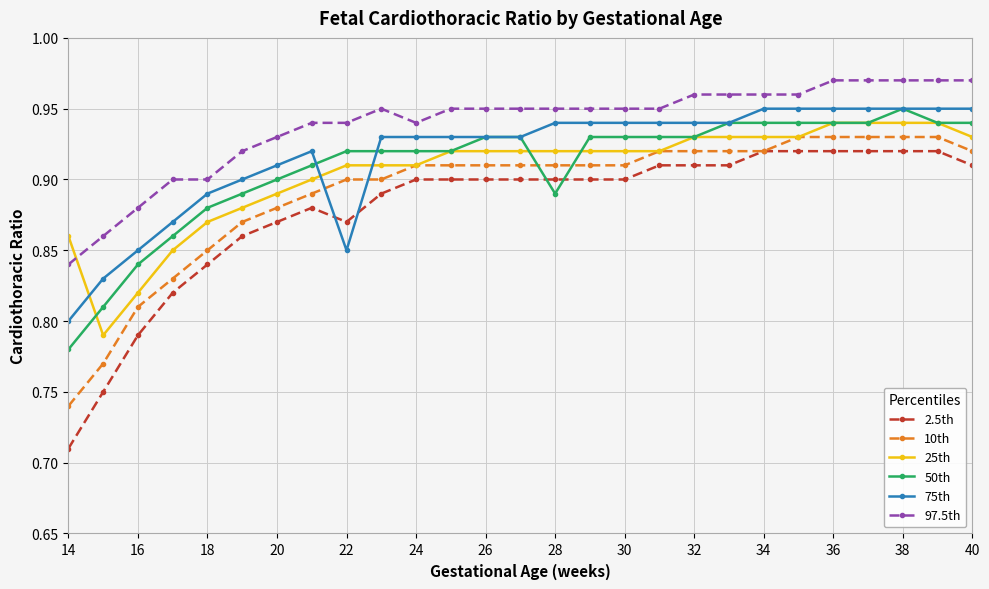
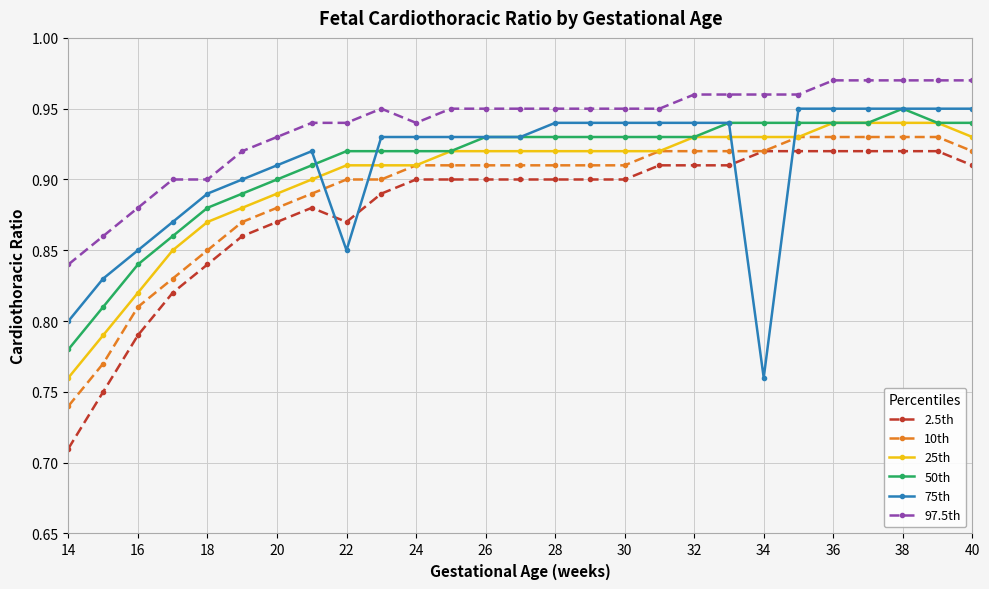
  {
    "2.5th": {
      "14": 0.71,
      "16": 0.79,
      "18": 0.84,
      "20": 0.87,
      "22": 0.87,
      "24": 0.90,
      "26": 0.90,
      "28": 0.90,
      "30": 0.90,
      "32": 0.91,
      "36": 0.92,
      "38": 0.92,
      "40": 0.91
    },
    "10th": {
      "14": 0.74,
      "16": 0.81,
      "18": 0.85,
      "20": 0.88,
      "22": 0.90,
      "26": 0.91,
      "28": 0.91,
      "30": 0.91,
      "32": 0.92,
      "36": 0.93,
      "38": 0.93,
      "40": 0.92
    },
    "25th": {
-     "14": 0.86,
+     "14": 0.76,
      "16": 0.82,
      "18": 0.87,
      "20": 0.89,
      "22": 0.91,
      "26": 0.92,
      "28": 0.92,
      "30": 0.92,
      "34": 0.93,
      "38": 0.94,
      "40": 0.93
    },
    "50th": {
      "14": 0.78,
      "16": 0.84,
      "18": 0.88,
      "20": 0.90,
      "22": 0.92,
      "24": 0.92,
-     "28": 0.89,
+     "28": 0.93,
      "30": 0.93,
      "34": 0.94,
      "40": 0.94
    },
    "75th": {
      "14": 0.80,
      "16": 0.85,
      "18": 0.89,
      "20": 0.91,
      "22": 0.85,
      "24": 0.93,
      "28": 0.94,
      "30": 0.94,
      "32": 0.94,
-     "34": 0.95,
+     "34": 0.76,
      "36": 0.95,
      "40": 0.95
    },
    "97.5th": {
      "14": 0.84,
      "16": 0.88,
      "18": 0.90,
      "20": 0.93,
      "22": 0.94,
      "24": 0.94,
      "26": 0.95,
      "28": 0.95,
      "30": 0.95,
      "32": 0.96,
      "34": 0.96,
      "36": 0.97,
      "38": 0.97,
      "40": 0.97
    }
  }
